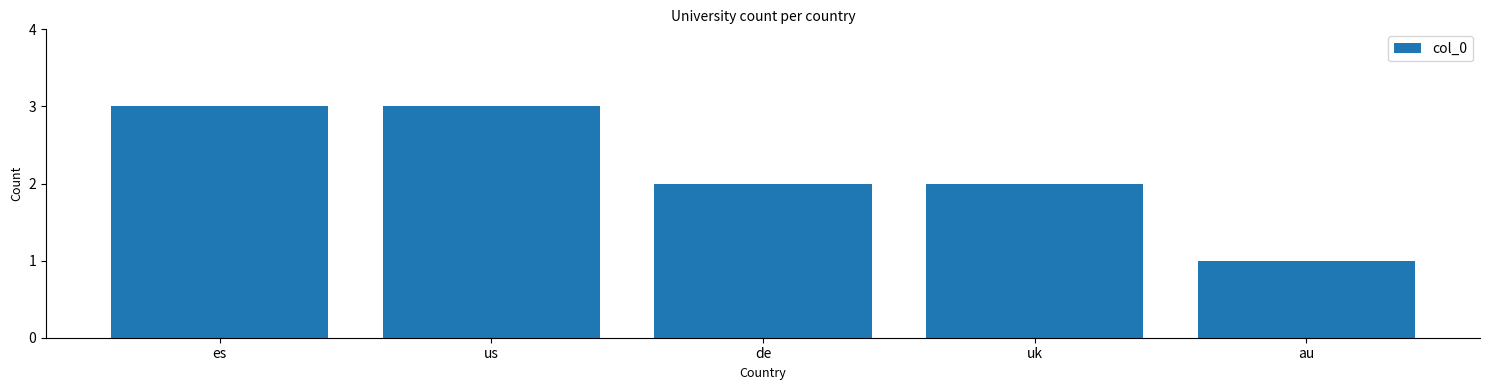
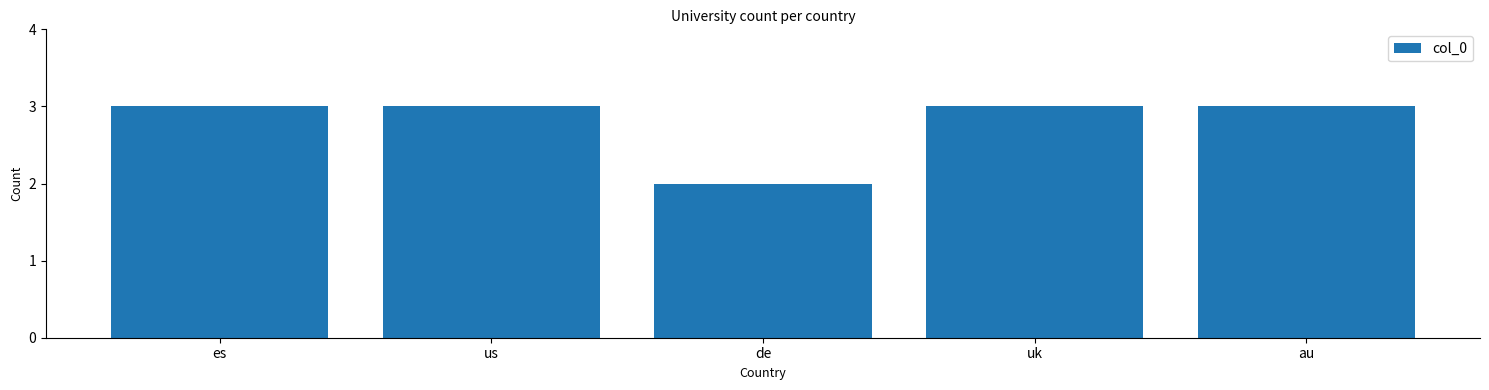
  {
    "es": 3,
    "us": 3,
    "de": 2,
-   "uk": 2,
-   "au": 1
+   "uk": 3,
+   "au": 3
  }
